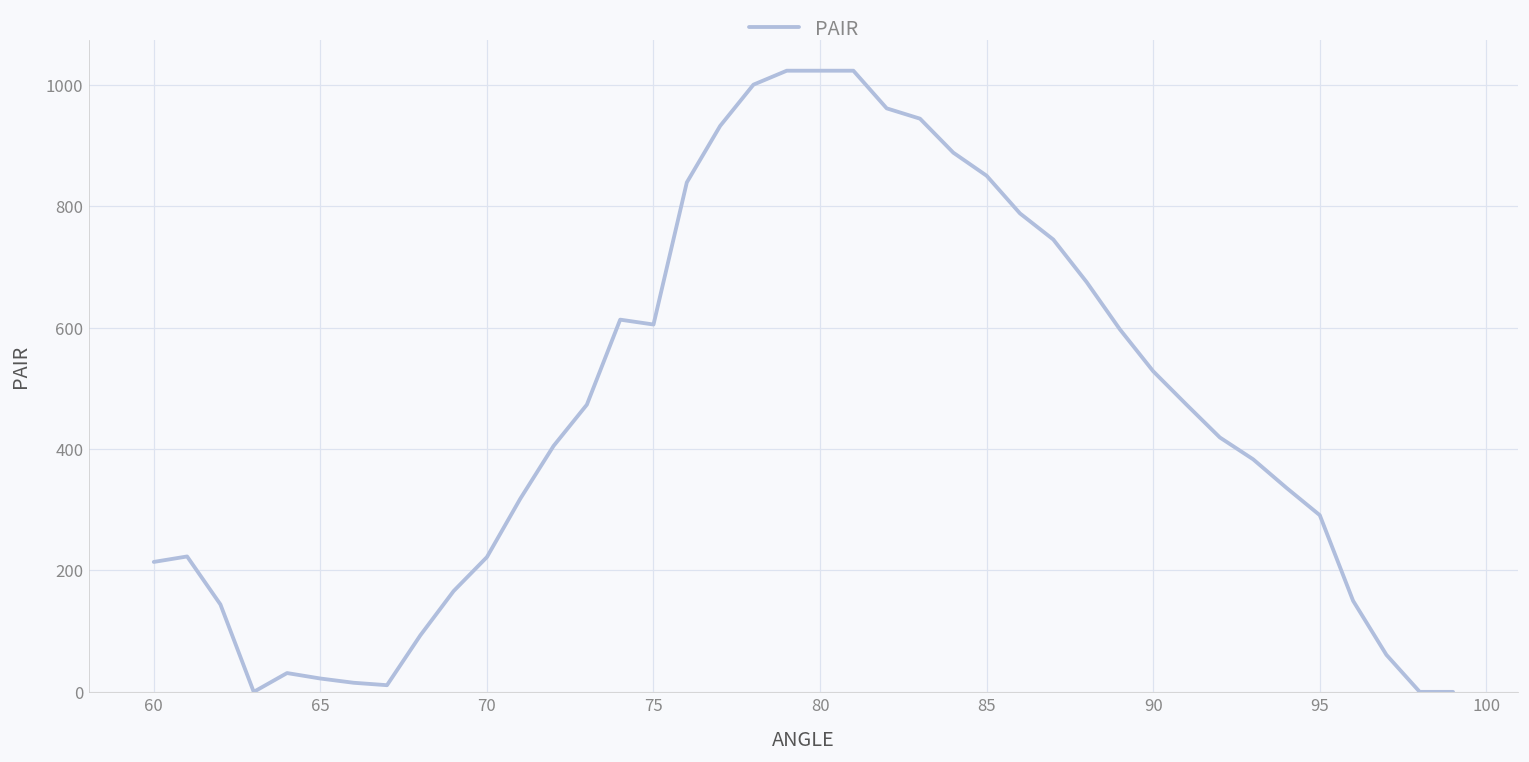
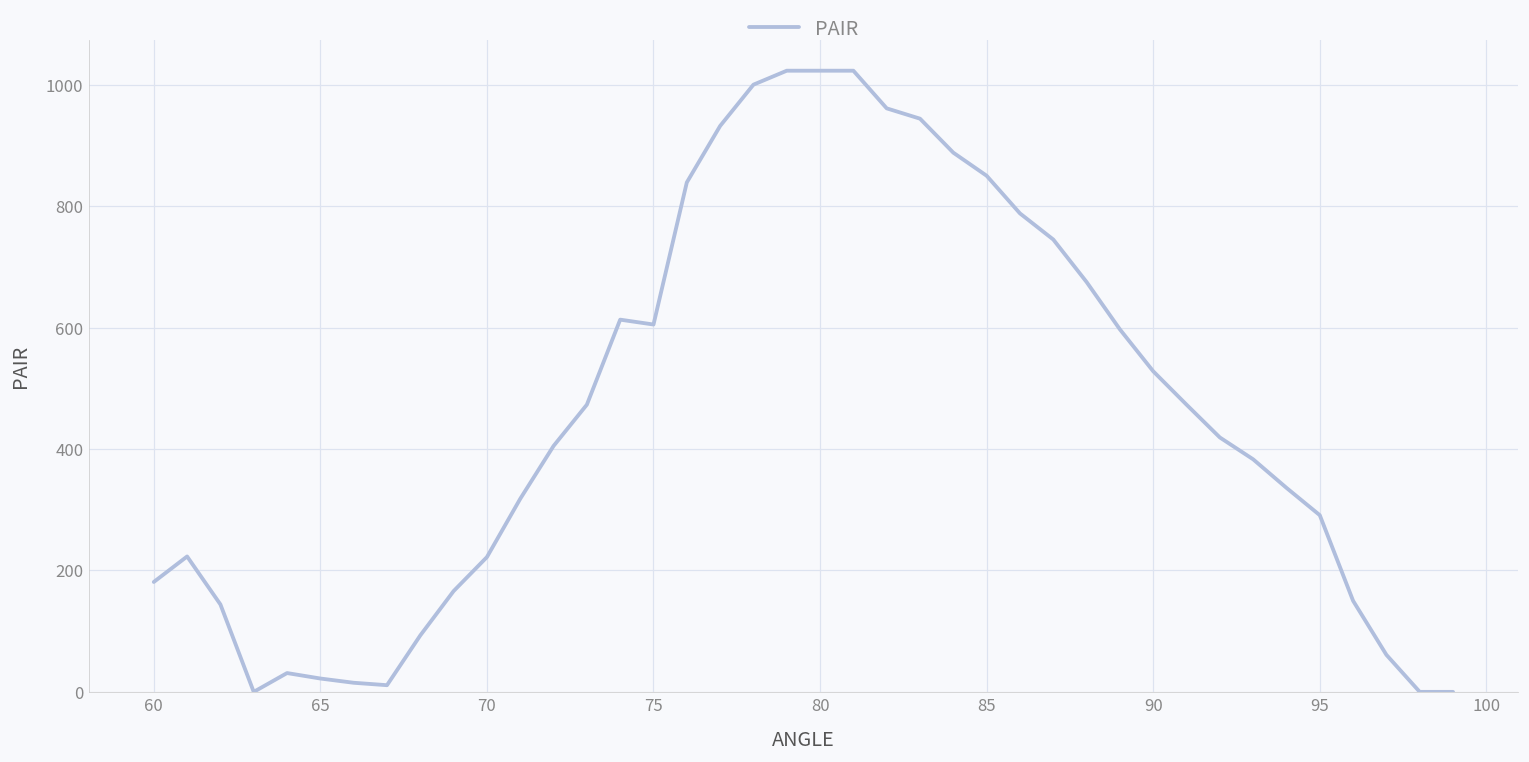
  {
-   "60": 210,
+   "60": 180,
    "65": 20,
    "70": 220,
    "75": 610,
    "80": 1020,
    "85": 850,
    "90": 530,
    "95": 290
  }
